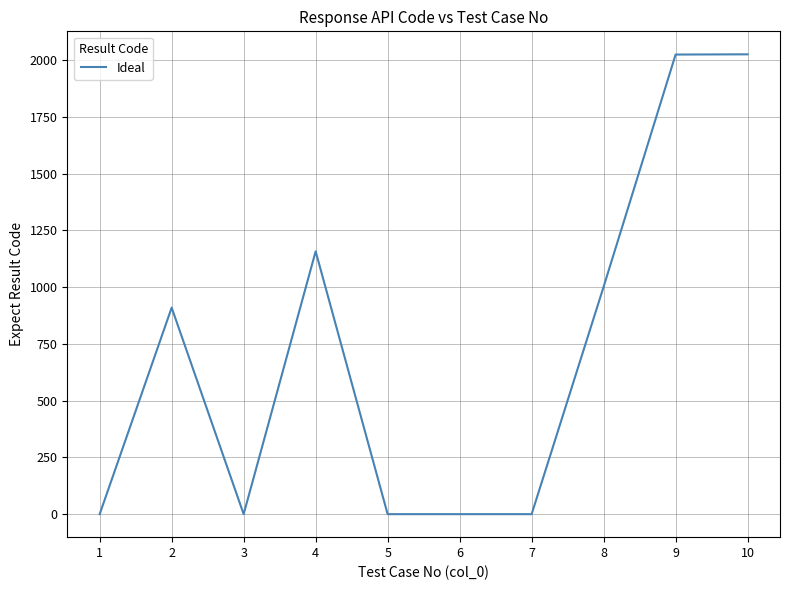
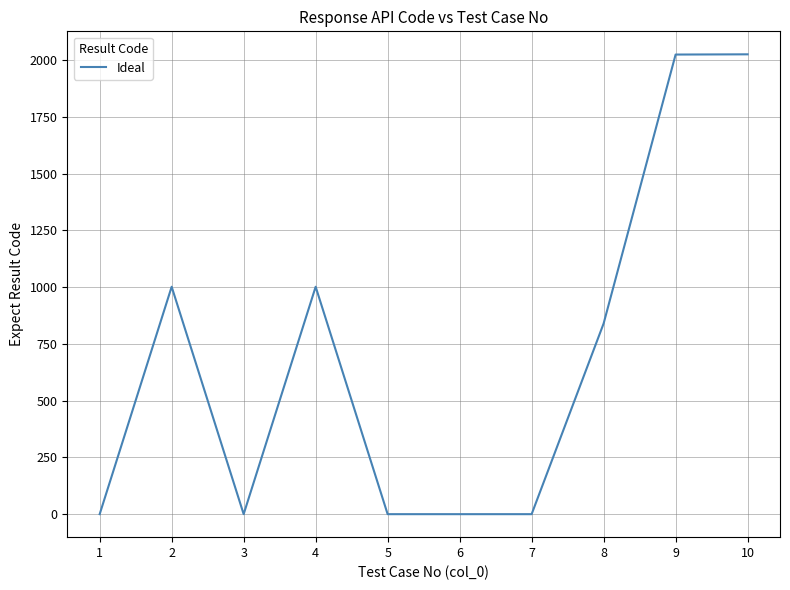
  {
    "1": 0,
-   "2": 910,
+   "2": 1000,
    "3": 0,
-   "4": 1160,
+   "4": 1000,
    "5": 0,
    "6": 0,
    "7": 0,
-   "8": 1000,
+   "8": 840,
    "9": 2030,
    "10": 2030
  }
